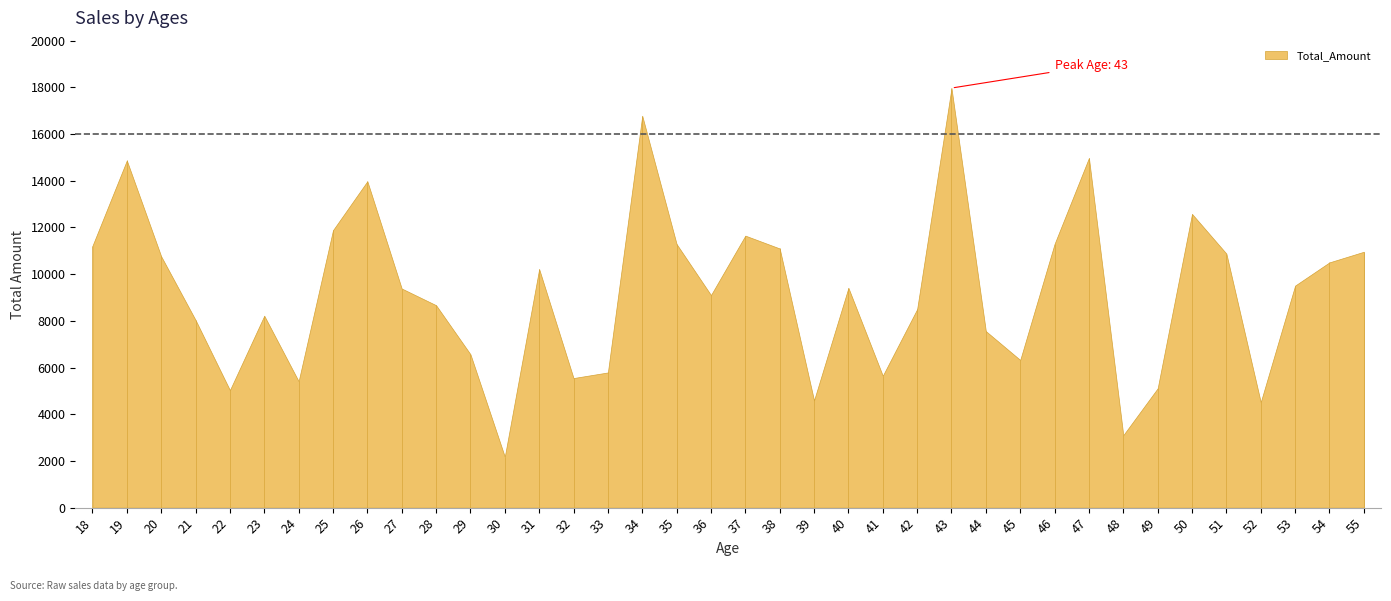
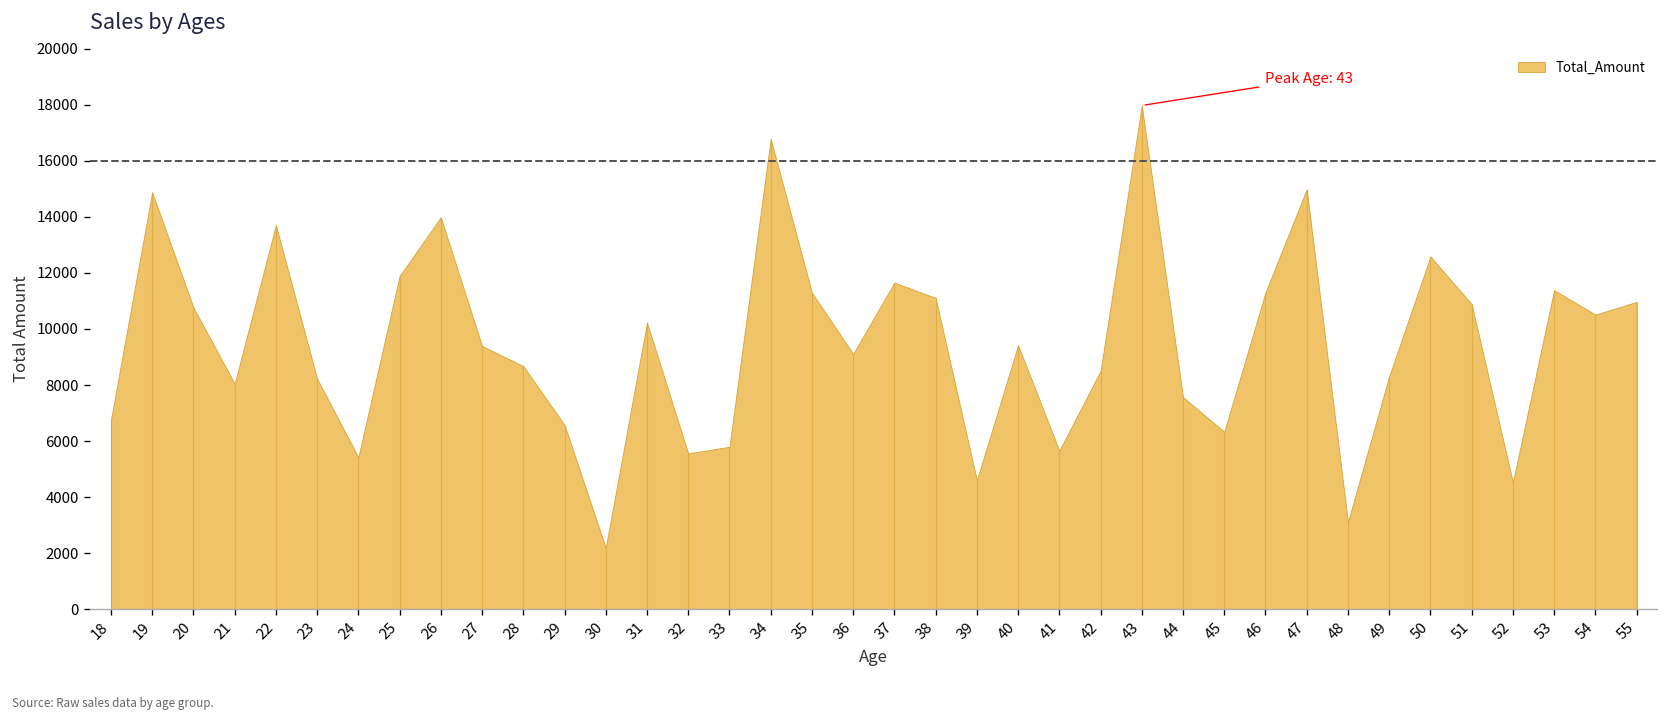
  {
-   "18": 11200,
+   "18": 6800,
    "19": 14900,
    "20": 10800,
    "21": 8000,
-   "22": 5000,
+   "22": 13700,
    "23": 8200,
    "24": 5400,
    "25": 11900,
    "26": 14000,
    "27": 9400,
    "28": 8700,
    "29": 6600,
    "30": 2200,
    "31": 10200,
    "32": 5600,
    "33": 5800,
    "34": 16800,
    "35": 11300,
    "36": 9100,
    "37": 11700,
    "38": 11100,
    "39": 4600,
    "40": 9400,
    "41": 5700,
    "42": 8500,
    "44": 7600,
    "45": 6300,
    "46": 11300,
    "47": 15000,
    "48": 3100,
-   "49": 5100,
+   "49": 8300,
    "50": 12600,
    "51": 10900,
    "52": 4500,
-   "53": 9500,
+   "53": 11400,
    "54": 10500,
    "55": 11000
  }
